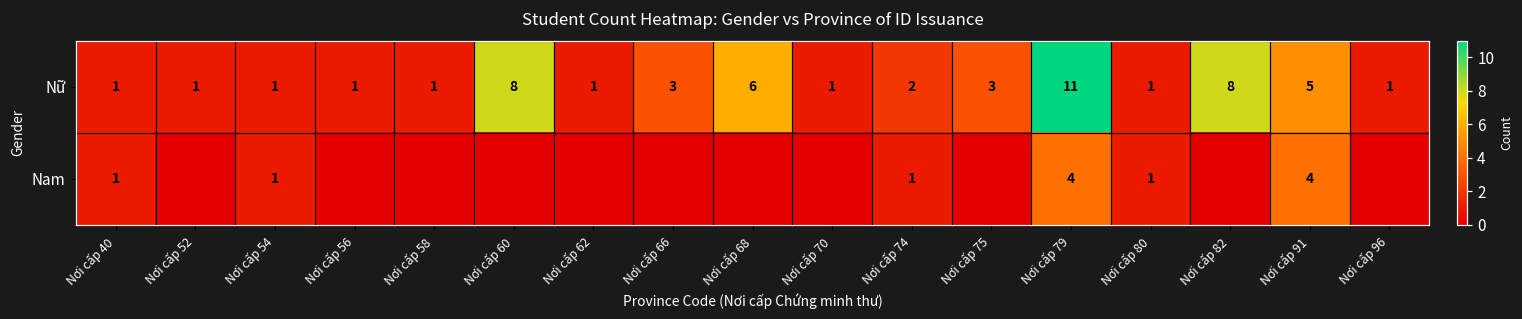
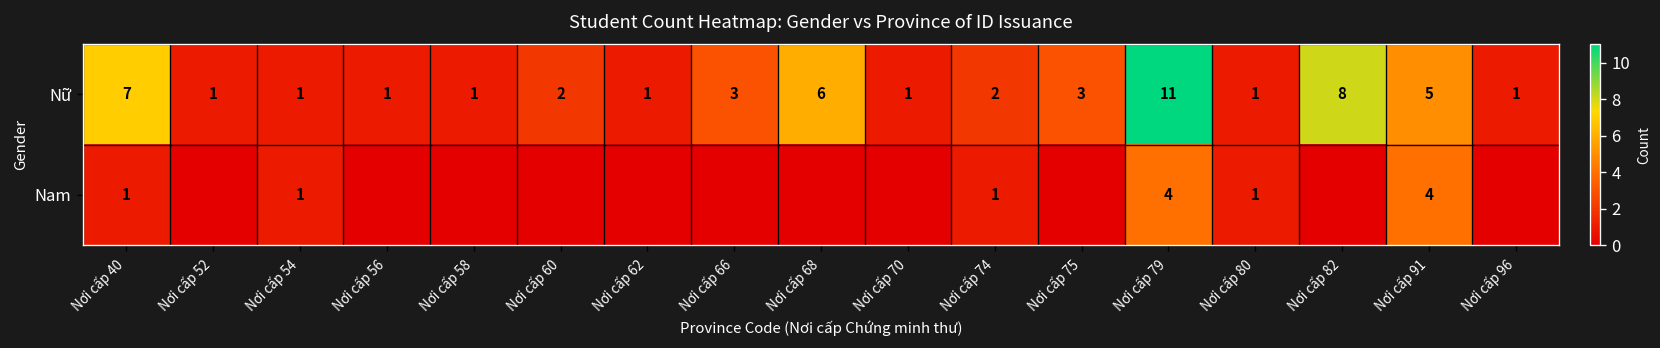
  {
    "Nữ": {
-     "Nơi cấp 40": 1,
+     "Nơi cấp 40": 7,
      "Nơi cấp 52": 1,
      "Nơi cấp 54": 1,
      "Nơi cấp 56": 1,
      "Nơi cấp 58": 1,
-     "Nơi cấp 60": 8,
+     "Nơi cấp 60": 2,
      "Nơi cấp 62": 1,
      "Nơi cấp 66": 3,
      "Nơi cấp 68": 6,
      "Nơi cấp 70": 1,
      "Nơi cấp 74": 2,
      "Nơi cấp 75": 3,
      "Nơi cấp 79": 11,
      "Nơi cấp 80": 1,
      "Nơi cấp 82": 8,
      "Nơi cấp 91": 5,
      "Nơi cấp 96": 1
    },
    "Nam": {
      "Nơi cấp 40": 1,
      "Nơi cấp 54": 1,
      "Nơi cấp 74": 1,
      "Nơi cấp 79": 4,
      "Nơi cấp 80": 1,
      "Nơi cấp 91": 4
    }
  }
